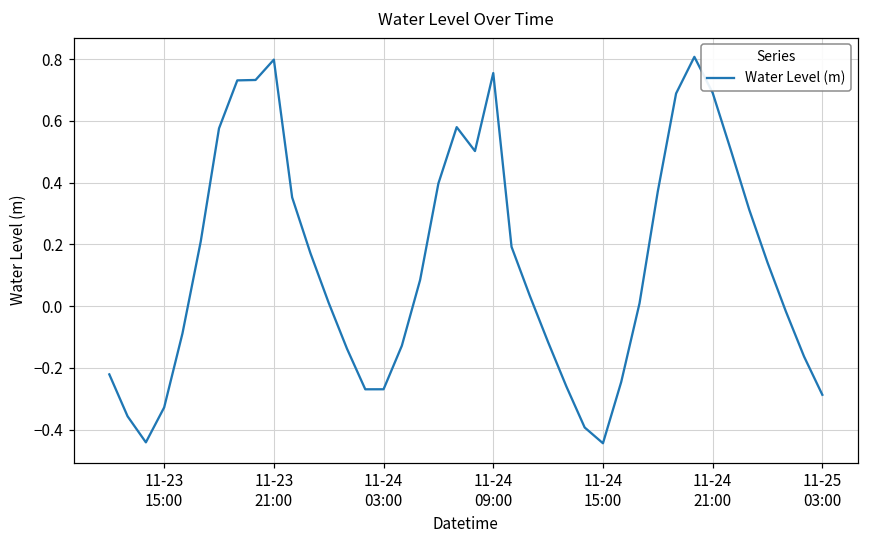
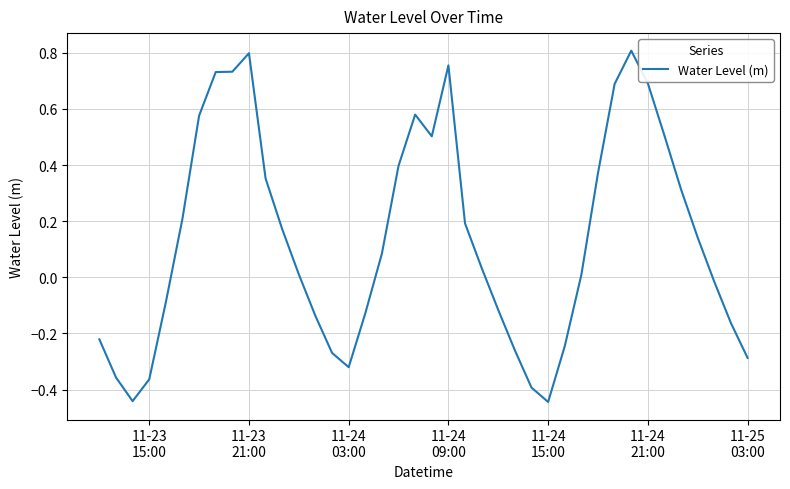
  {
-   "11-23 15:00": -0.33,
+   "11-23 15:00": -0.36,
    "11-23 21:00": 0.80,
-   "11-24 03:00": -0.27,
+   "11-24 03:00": -0.32,
    "11-24 09:00": 0.76,
    "11-24 15:00": -0.44,
    "11-24 21:00": 0.69,
    "11-25 03:00": -0.29
  }
